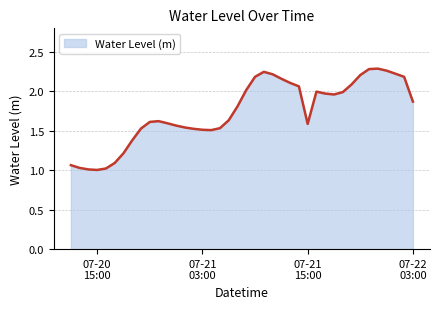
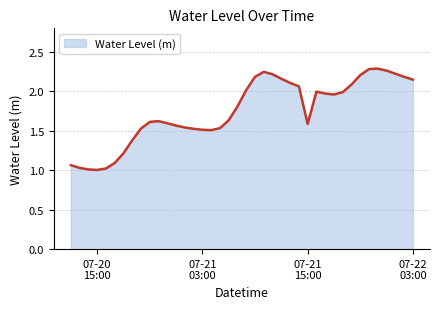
  {
    "07-20 15:00": 1.0,
    "07-21 03:00": 1.5,
    "07-21 15:00": 1.6,
-   "07-22 03:00": 1.9
+   "07-22 03:00": 2.1
  }
